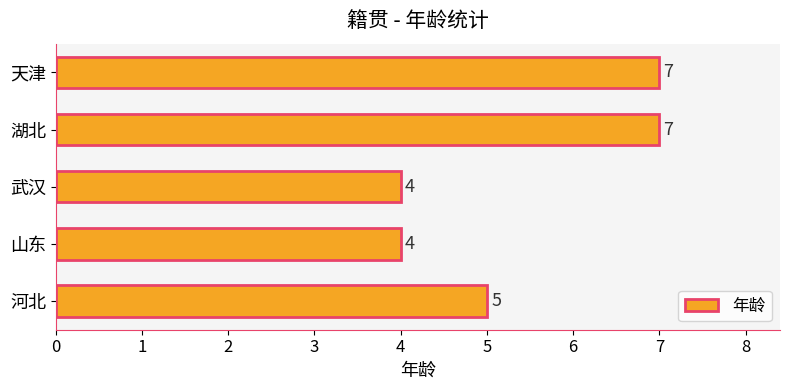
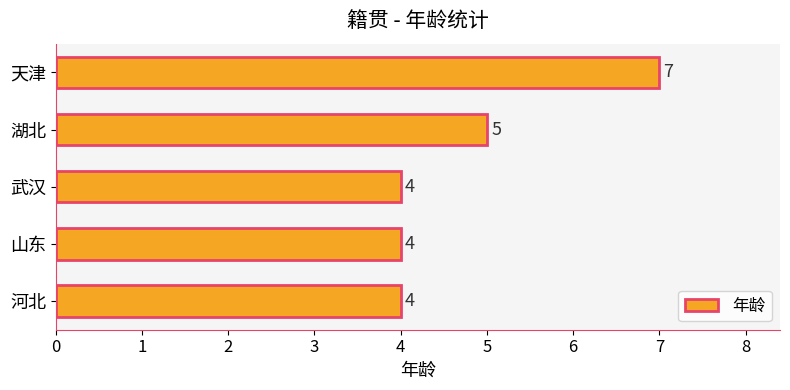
  {
    "天津": 7,
-   "湖北": 7,
+   "湖北": 5,
    "武汉": 4,
    "山东": 4,
-   "河北": 5
+   "河北": 4
  }
